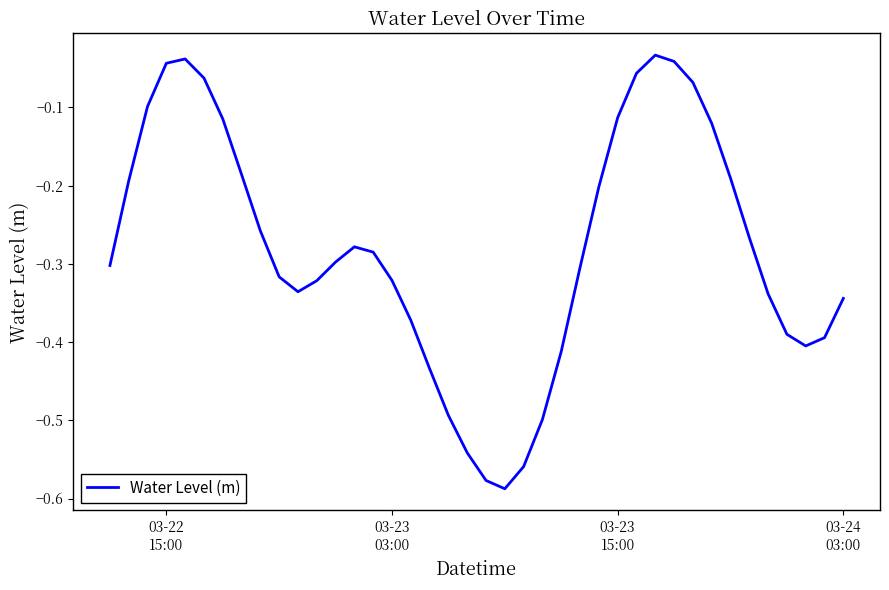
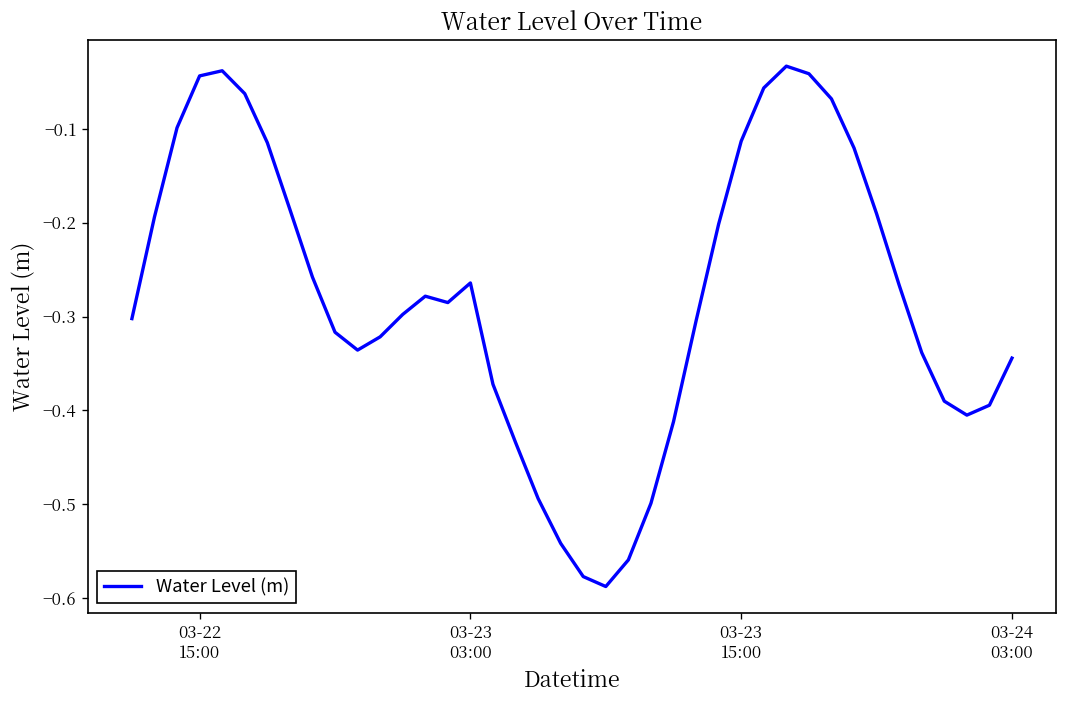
  {
    "03-22 15:00": -0.04,
-   "03-23 03:00": -0.32,
+   "03-23 03:00": -0.26,
    "03-23 15:00": -0.11,
    "03-24 03:00": -0.34
  }
